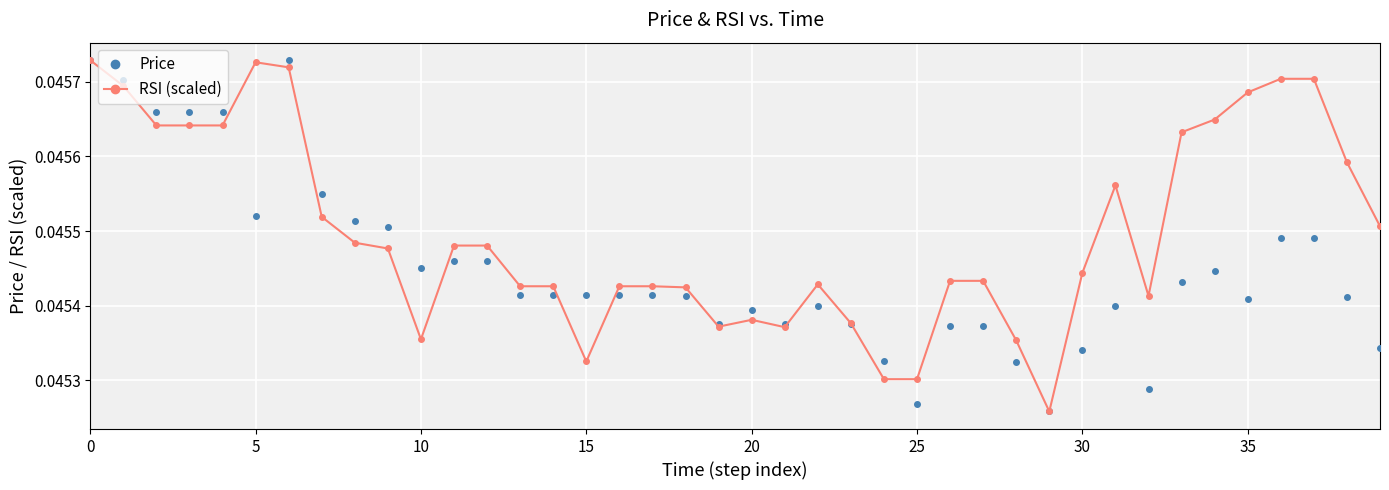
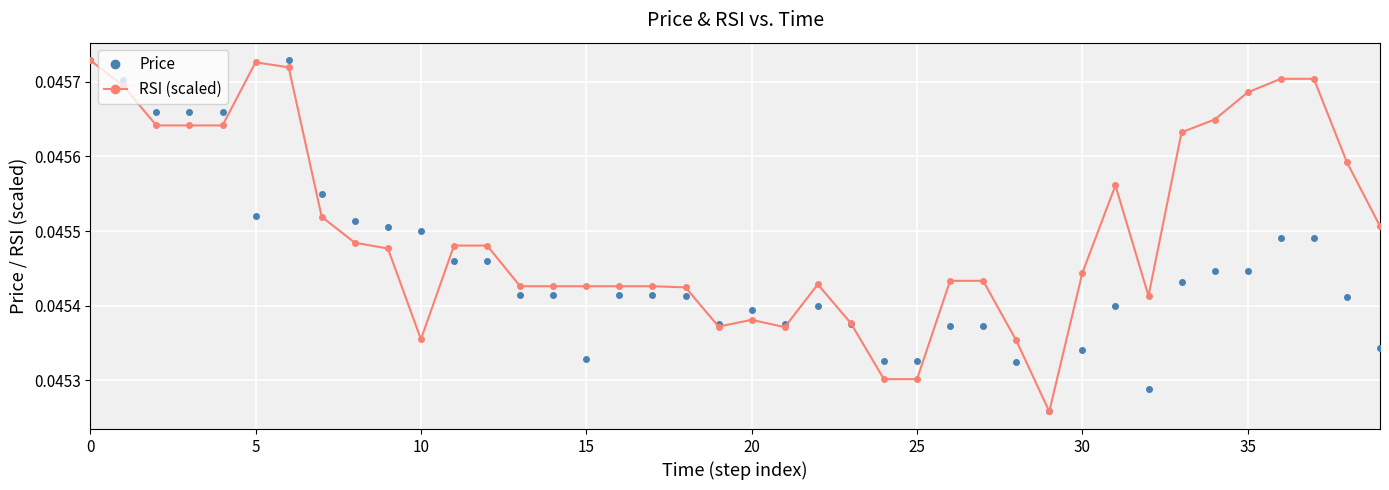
  {
    "Price": {
      "5": 0.04552,
-     "10": 0.04545,
-     "15": 0.04541,
+     "10": 0.04550,
+     "15": 0.04533,
      "20": 0.04539,
-     "25": 0.04527,
+     "25": 0.04533,
      "30": 0.04534,
-     "35": 0.04541
+     "35": 0.04545
    },
    "RSI (scaled)": {
      "5": 0.04573,
      "10": 0.04535,
-     "15": 0.04533,
+     "15": 0.04543,
      "20": 0.04538,
      "25": 0.04530,
      "30": 0.04544,
      "35": 0.04569
    }
  }
